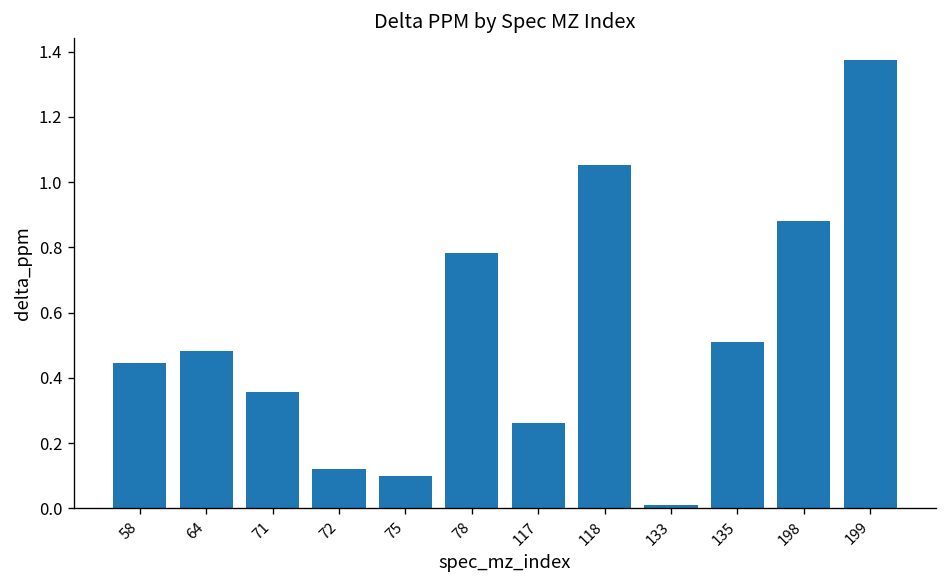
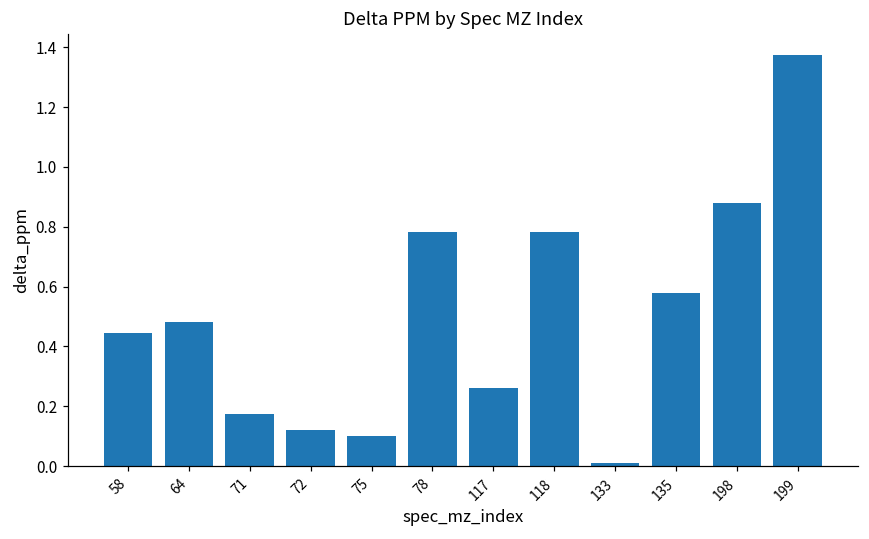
  {
    "58": 0.45,
    "64": 0.48,
-   "71": 0.36,
+   "71": 0.18,
    "72": 0.12,
    "75": 0.10,
    "78": 0.78,
    "117": 0.26,
-   "118": 1.05,
+   "118": 0.78,
    "133": 0.01,
-   "135": 0.51,
+   "135": 0.58,
    "198": 0.88,
    "199": 1.37
  }
